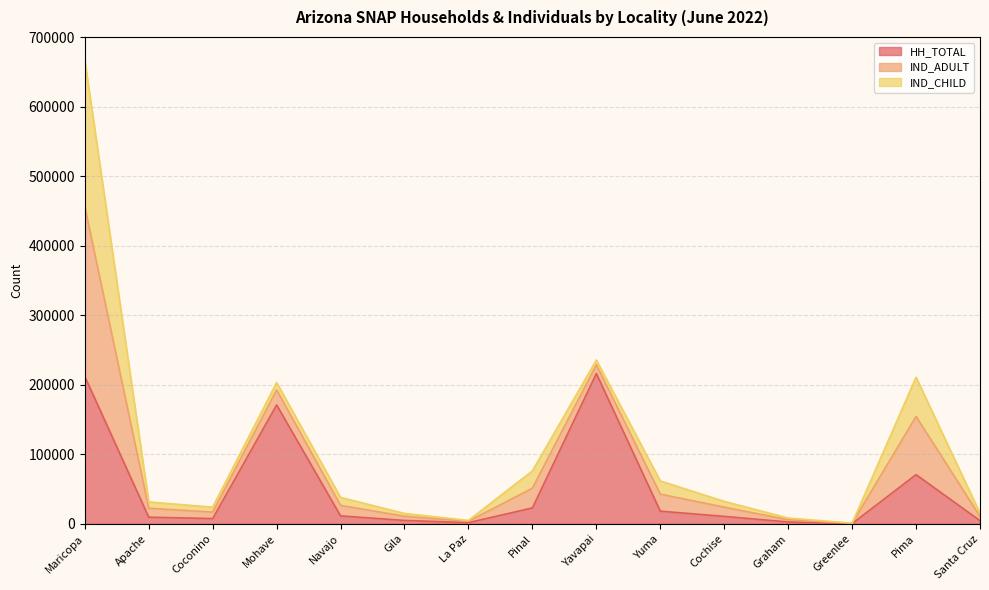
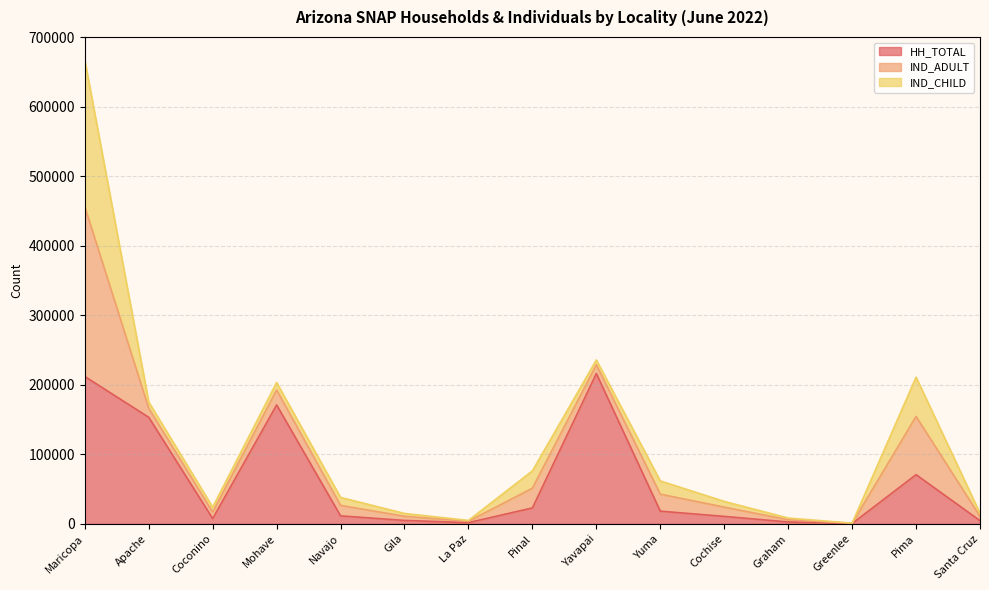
  {
    "HH_TOTAL": {
      "Maricopa": 210000,
-     "Apache": 10000,
+     "Apache": 150000,
      "Coconino": 10000,
      "Mohave": 170000,
      "Navajo": 10000,
      "Gila": 0,
      "Pinal": 20000,
      "Yavapai": 220000,
      "Yuma": 20000,
      "Cochise": 10000,
      "Pima": 70000,
      "Santa Cruz": 0
    }
  }
